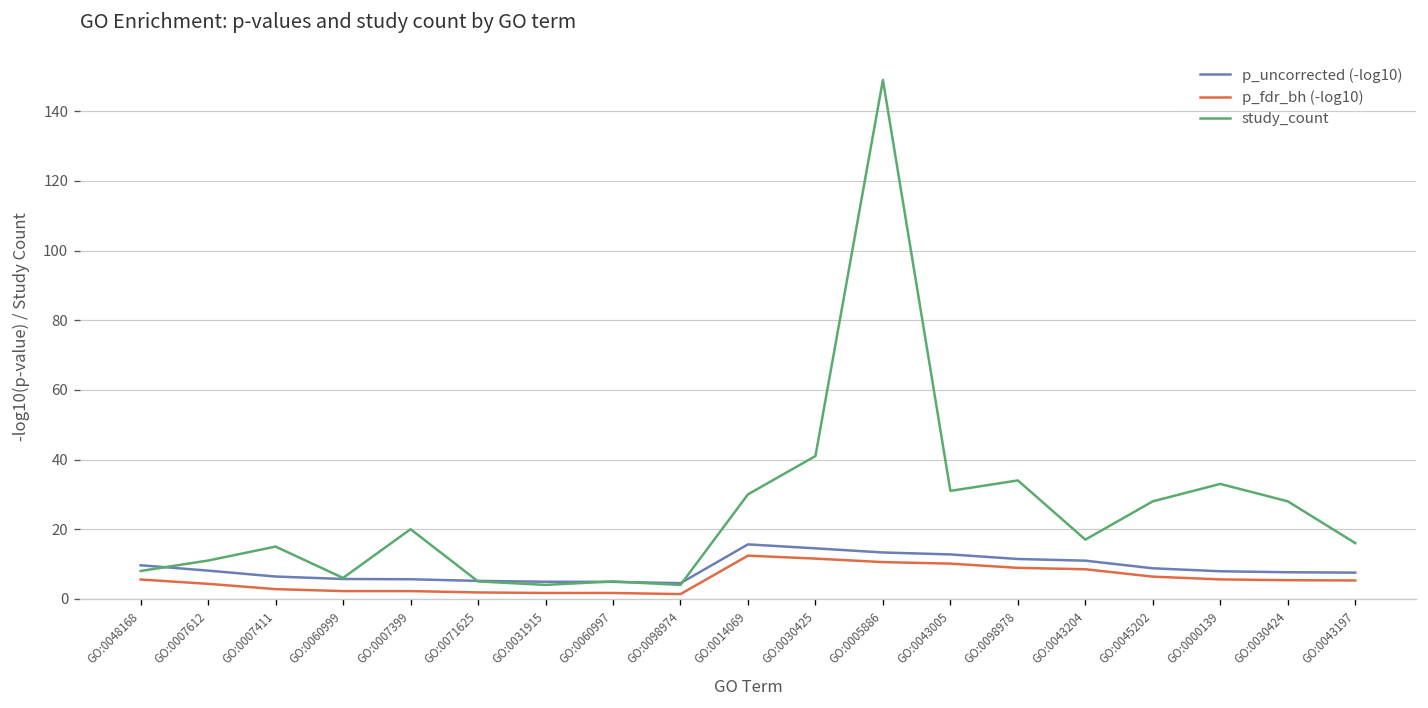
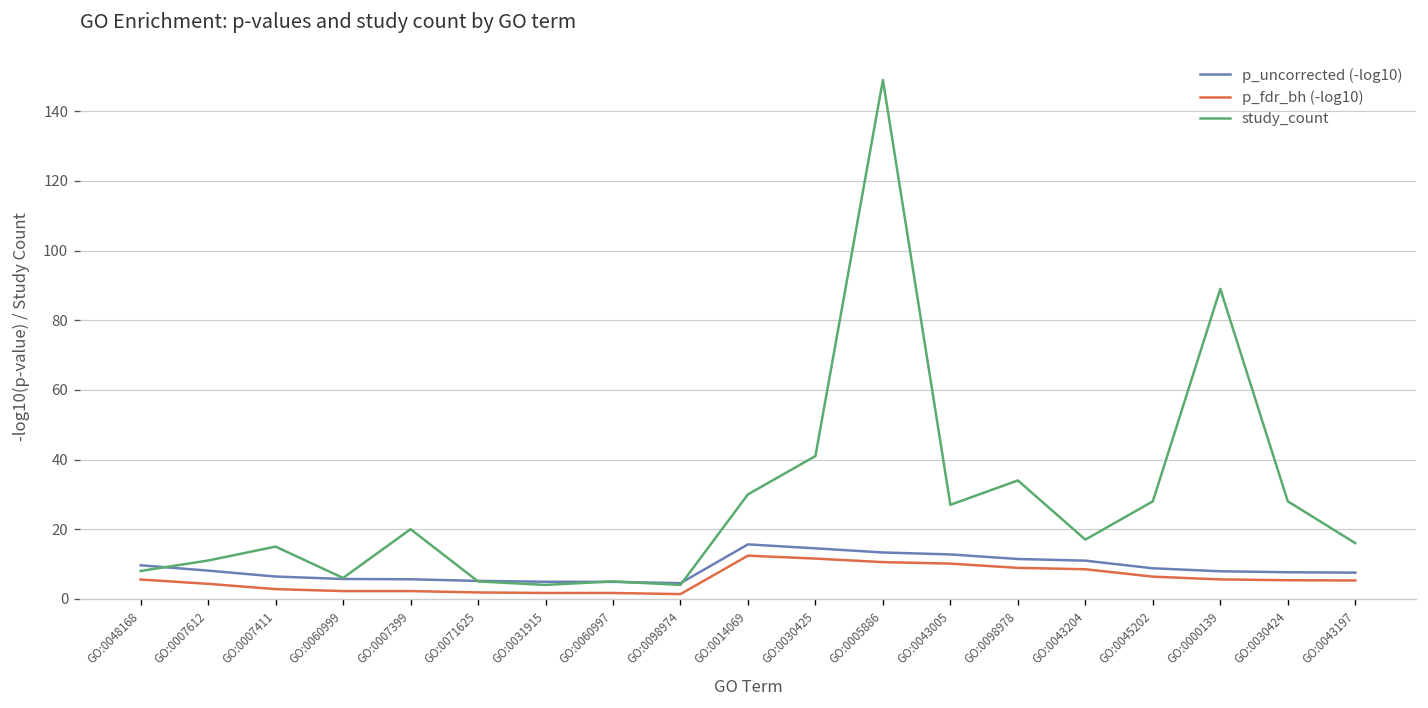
  {
    "p_uncorrected (-log10)": {
      "GO:0048168": 10,
      "GO:0007612": 8,
      "GO:0007411": 6,
      "GO:0007399": 6,
      "GO:0031915": 5,
      "GO:0014069": 16,
      "GO:0030425": 14,
      "GO:0005886": 13,
      "GO:0043005": 13,
      "GO:0098978": 11,
      "GO:0043204": 11,
      "GO:0045202": 9,
      "GO:0000139": 8,
      "GO:0030424": 8,
      "GO:0043197": 8
    },
    "p_fdr_bh (-log10)": {
      "GO:0048168": 6,
      "GO:0007612": 4,
      "GO:0007411": 3,
      "GO:0060999": 2,
      "GO:0007399": 2,
      "GO:0071625": 2,
      "GO:0031915": 2,
      "GO:0060997": 2,
      "GO:0098974": 1,
      "GO:0014069": 12,
      "GO:0030425": 12,
      "GO:0005886": 11,
      "GO:0043005": 10,
      "GO:0098978": 9,
      "GO:0043204": 8,
      "GO:0045202": 6,
      "GO:0000139": 6,
      "GO:0030424": 5,
      "GO:0043197": 5
    },
    "study_count": {
      "GO:0048168": 8,
      "GO:0007612": 11,
      "GO:0007411": 15,
      "GO:0007399": 20,
      "GO:0031915": 4,
      "GO:0014069": 30,
      "GO:0030425": 41,
      "GO:0005886": 149,
-     "GO:0043005": 31,
+     "GO:0043005": 27,
      "GO:0098978": 34,
      "GO:0043204": 17,
      "GO:0045202": 28,
-     "GO:0000139": 33,
+     "GO:0000139": 89,
      "GO:0030424": 28,
      "GO:0043197": 16
    }
  }
